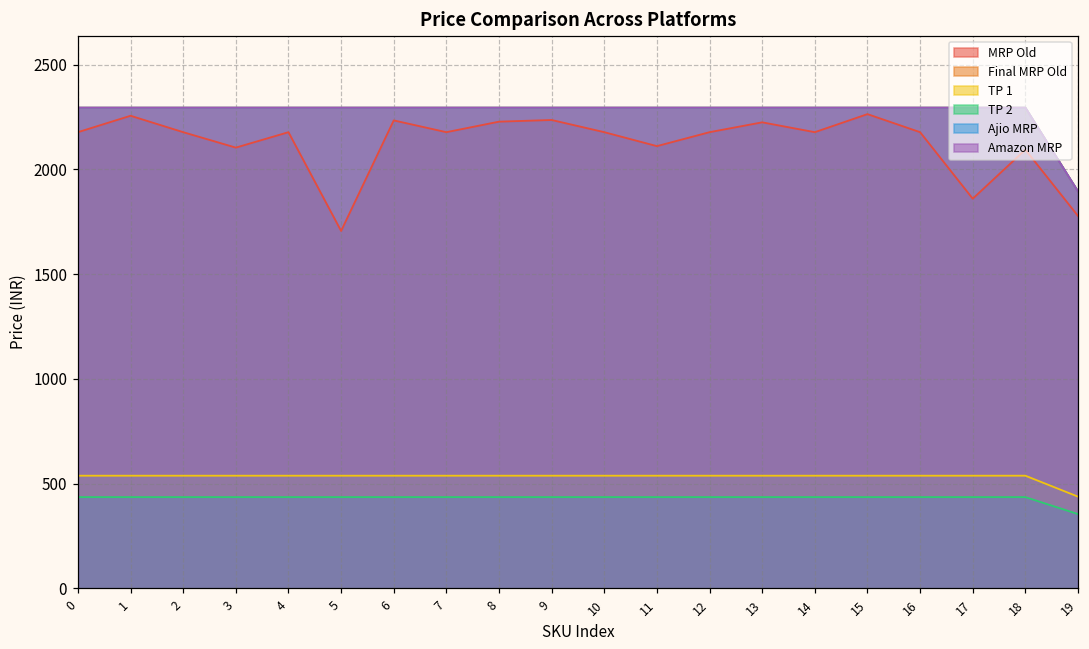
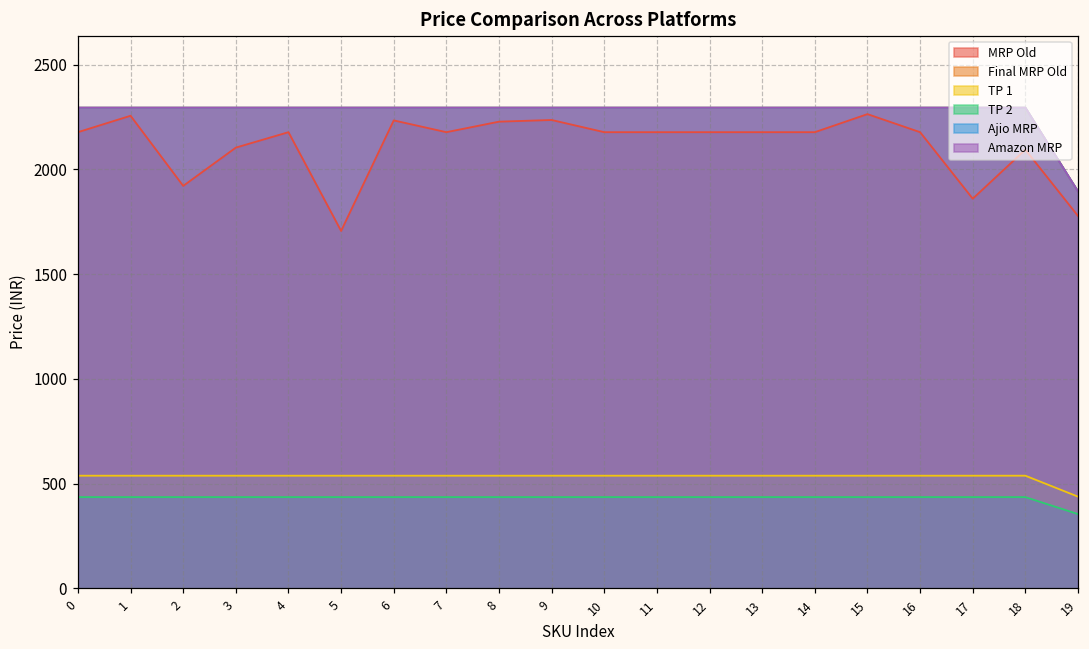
  {
    "MRP Old": {
      "0": 2180,
      "1": 2260,
-     "2": 2180,
+     "2": 1920,
      "3": 2100,
      "4": 2180,
      "5": 1710,
      "6": 2230,
      "7": 2180,
      "8": 2230,
      "9": 2240,
      "10": 2180,
-     "11": 2110,
+     "11": 2180,
      "12": 2180,
-     "13": 2230,
+     "13": 2180,
      "14": 2180,
      "15": 2260,
      "16": 2180,
      "17": 1860,
      "18": 2090,
      "19": 1780
    },
    "Amazon MRP": {
      "0": 2300,
      "1": 2300,
      "2": 2300,
      "3": 2300,
      "4": 2300,
      "5": 2300,
      "6": 2300,
      "7": 2300,
      "8": 2300,
      "9": 2300,
      "10": 2300,
      "11": 2300,
      "12": 2300,
      "13": 2300,
      "14": 2300,
      "15": 2300,
      "16": 2300,
      "19": 1900
    },
    "TP 1": {
      "0": 540,
      "1": 540,
      "2": 540,
      "3": 540,
      "4": 540,
      "5": 540,
      "6": 540,
      "7": 540,
      "8": 540,
      "9": 540,
      "10": 540,
      "11": 540,
      "12": 540,
      "13": 540,
      "14": 540,
      "15": 540,
      "16": 540,
      "17": 540,
      "18": 540,
      "19": 440
    },
    "TP 2": {
      "0": 440,
      "1": 440,
      "2": 440,
      "3": 440,
      "4": 440,
      "5": 440,
      "6": 440,
      "7": 440,
      "8": 440,
      "9": 440,
      "10": 440,
      "11": 440,
      "12": 440,
      "13": 440,
      "14": 440,
      "15": 440,
      "16": 440,
      "17": 440,
      "18": 440,
      "19": 350
    }
  }
